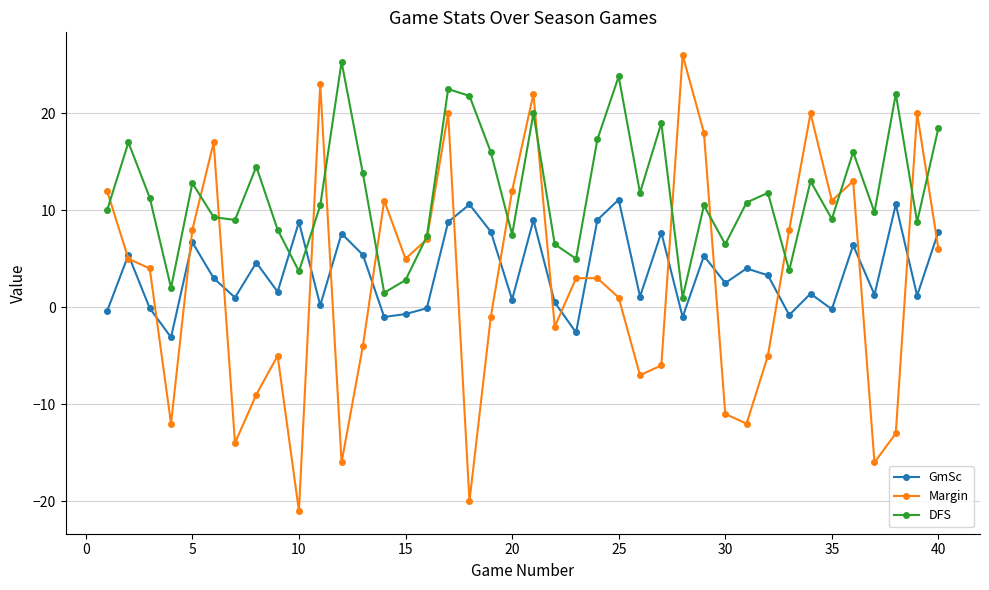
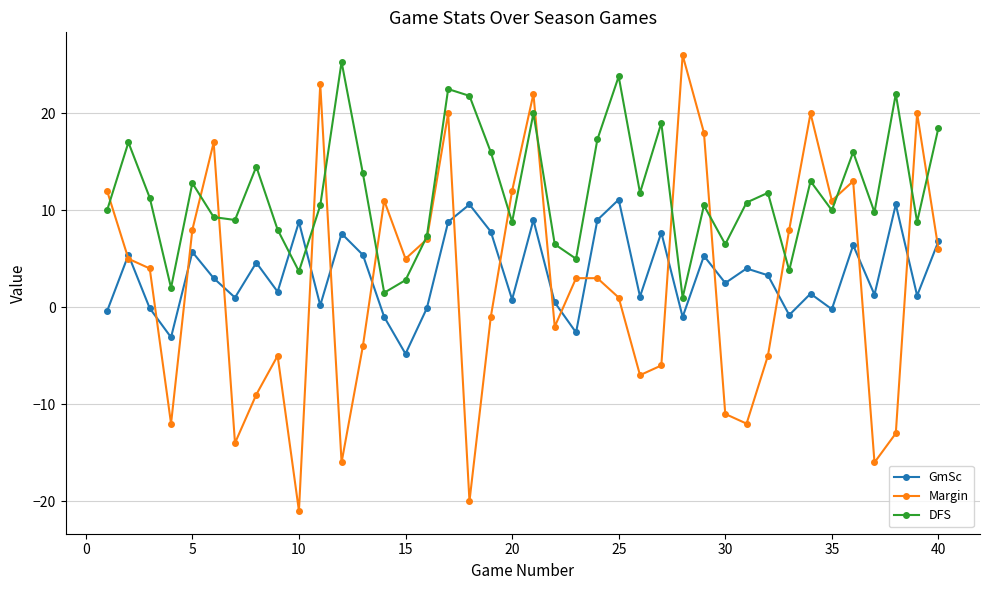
  {
    "GmSc": {
-     "5": 7,
+     "5": 6,
      "10": 9,
-     "15": -1,
+     "15": -5,
      "20": 1,
      "25": 11,
      "30": 3,
      "35": 0,
-     "40": 8
+     "40": 7
    },
    "Margin": {
      "5": 8,
      "10": -21,
      "15": 5,
      "20": 12,
      "25": 1,
      "30": -11,
      "35": 11,
      "40": 6
    },
    "DFS": {
      "5": 13,
      "10": 4,
      "15": 3,
-     "20": 8,
+     "20": 9,
      "25": 24,
      "30": 7,
-     "35": 9,
+     "35": 10,
      "40": 19
    }
  }
